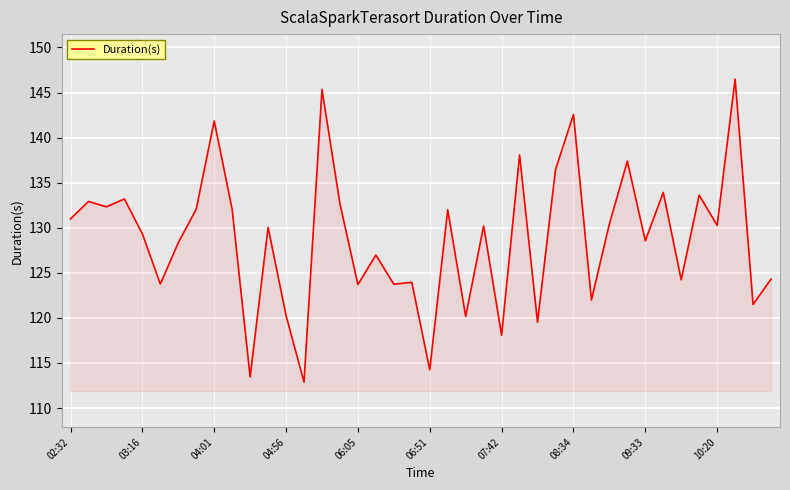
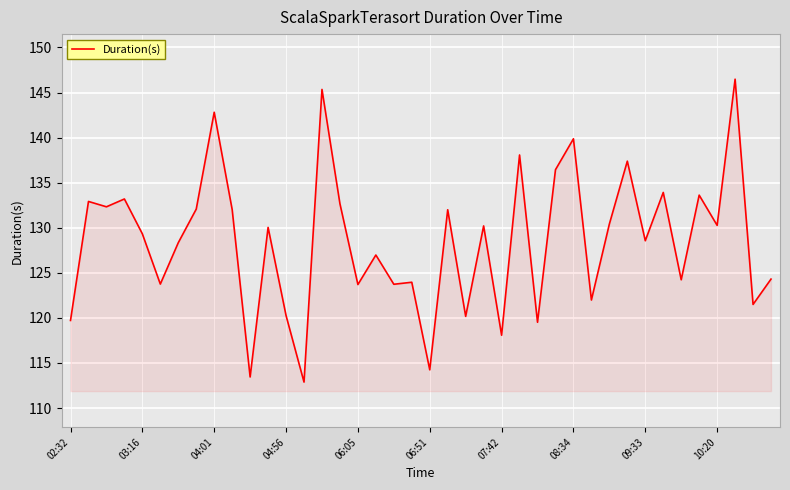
  {
-   "02:32": 131,
+   "02:32": 120,
    "03:16": 129,
-   "04:01": 142,
+   "04:01": 143,
    "04:56": 120,
    "06:05": 124,
    "06:51": 114,
    "07:42": 118,
-   "08:34": 143,
+   "08:34": 140,
    "09:33": 129,
    "10:20": 130
  }
